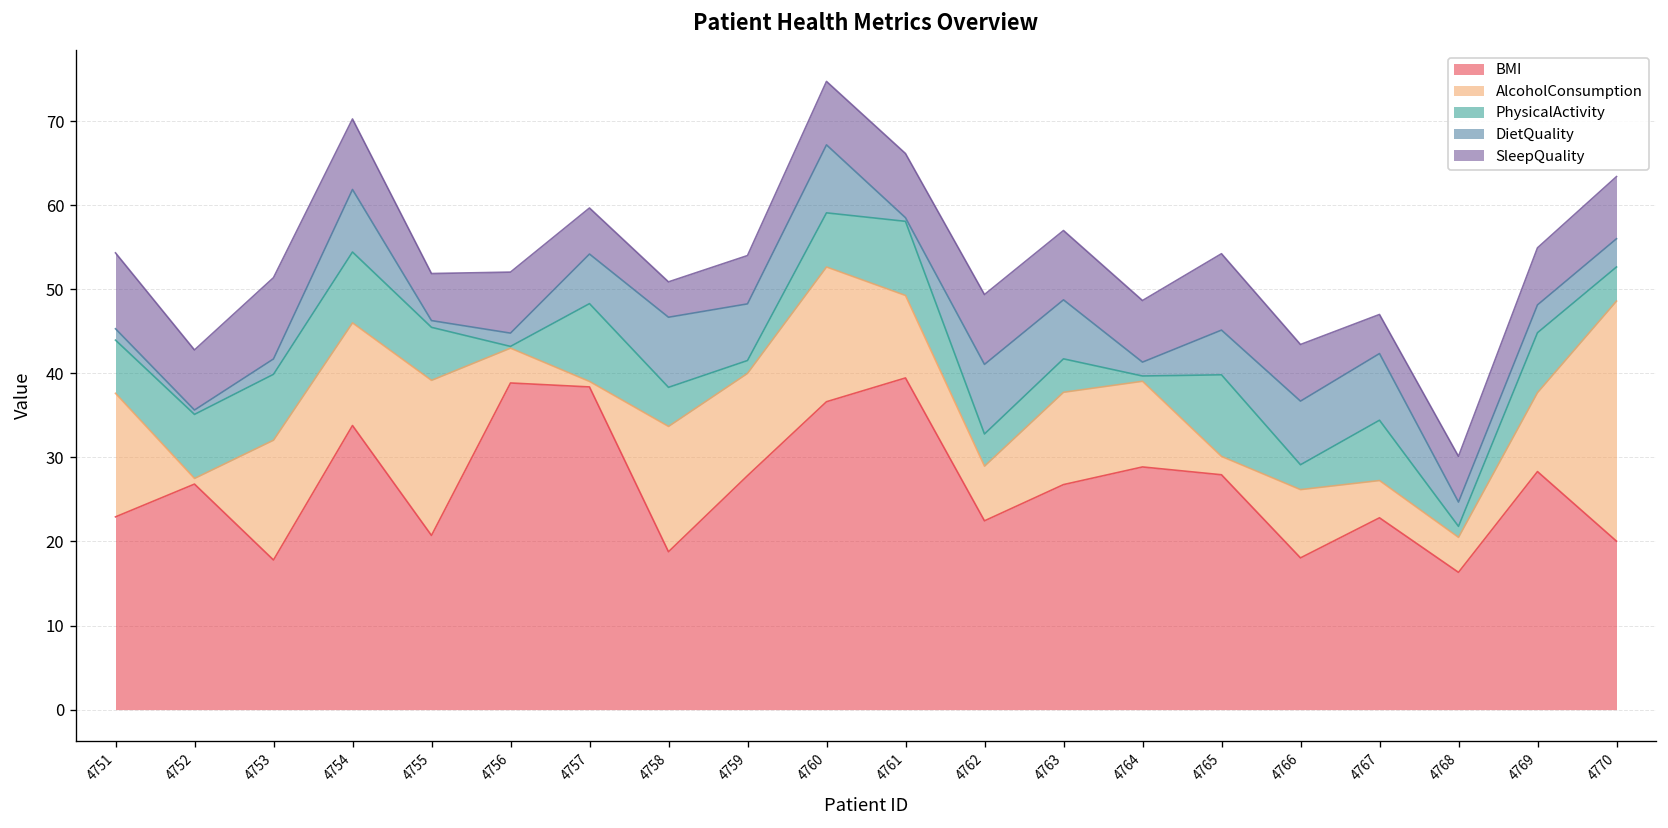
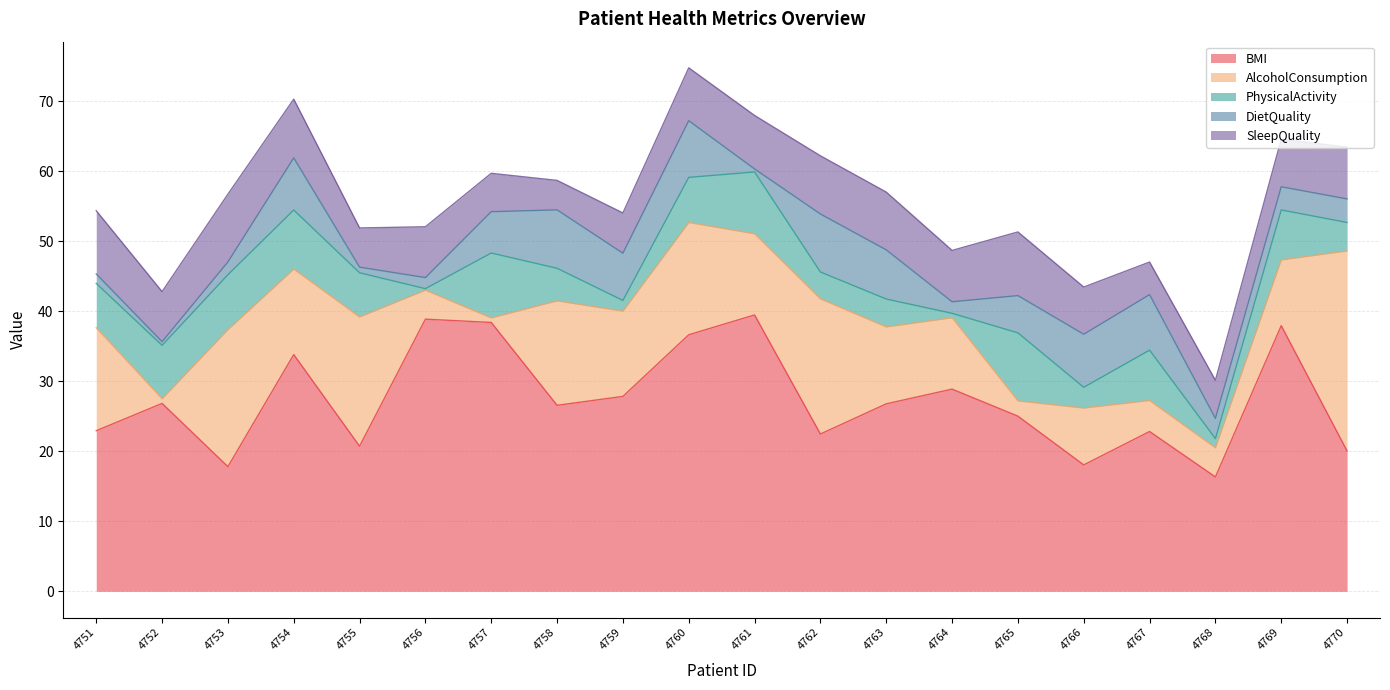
  {
    "BMI": {
      "4751": 23,
      "4752": 27,
      "4753": 18,
      "4754": 34,
      "4755": 21,
      "4756": 39,
      "4757": 38,
-     "4758": 19,
+     "4758": 27,
      "4759": 28,
      "4760": 37,
      "4761": 39,
      "4762": 22,
      "4763": 27,
      "4764": 29,
-     "4765": 28,
+     "4765": 25,
      "4766": 18,
      "4767": 23,
      "4768": 16,
-     "4769": 28,
+     "4769": 38,
      "4770": 20
    },
    "AlcoholConsumption": {
      "4751": 15,
      "4752": 1,
-     "4753": 14,
+     "4753": 20,
      "4754": 12,
      "4755": 18,
      "4757": 1,
      "4758": 15,
      "4759": 12,
      "4760": 16,
-     "4761": 10,
-     "4762": 7,
+     "4761": 12,
+     "4762": 19,
      "4763": 11,
      "4764": 10,
      "4765": 2,
      "4766": 8,
      "4767": 4,
      "4768": 4,
      "4769": 9,
      "4770": 29
    }
  }
